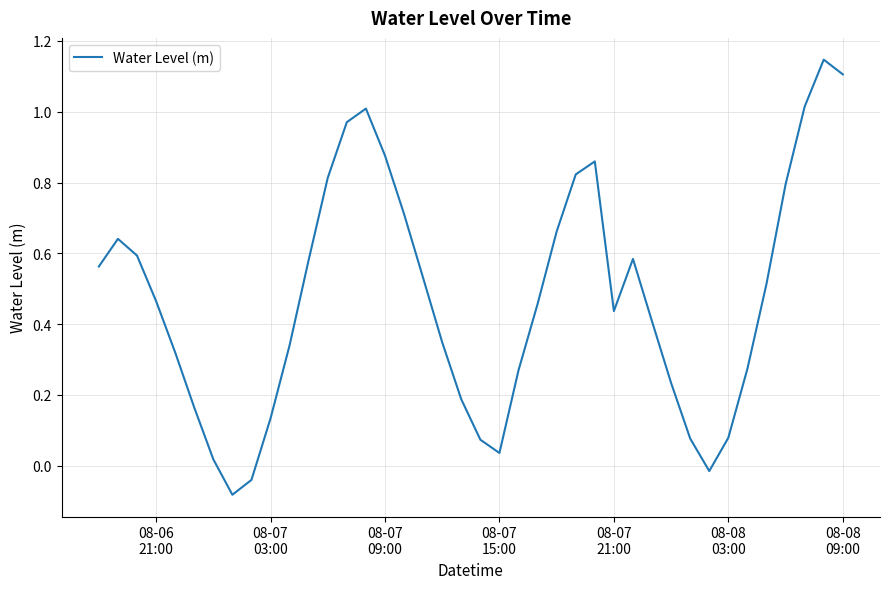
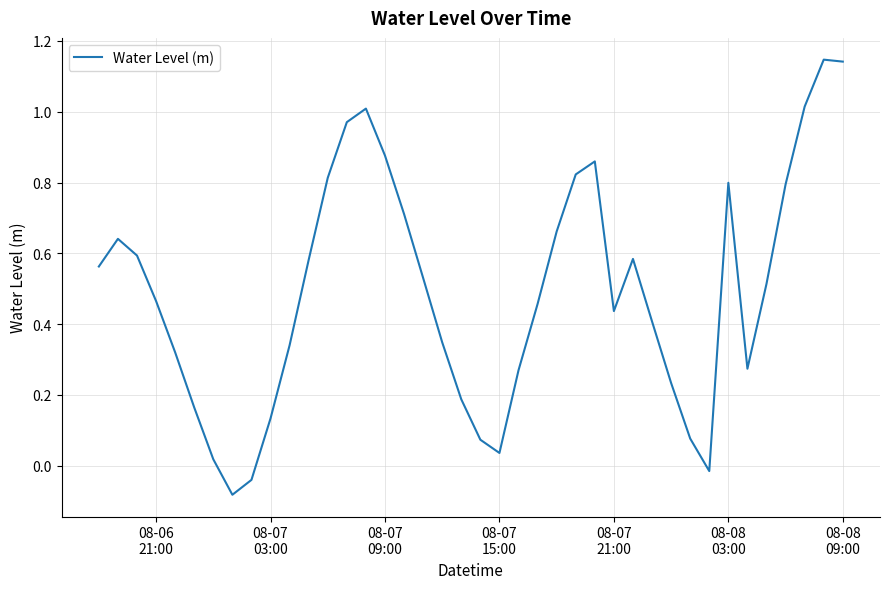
  {
    "08-06 21:00": 0.47,
    "08-07 03:00": 0.13,
    "08-07 09:00": 0.88,
    "08-07 15:00": 0.04,
    "08-07 21:00": 0.44,
-   "08-08 03:00": 0.08,
-   "08-08 09:00": 1.11
+   "08-08 03:00": 0.80,
+   "08-08 09:00": 1.14
  }
